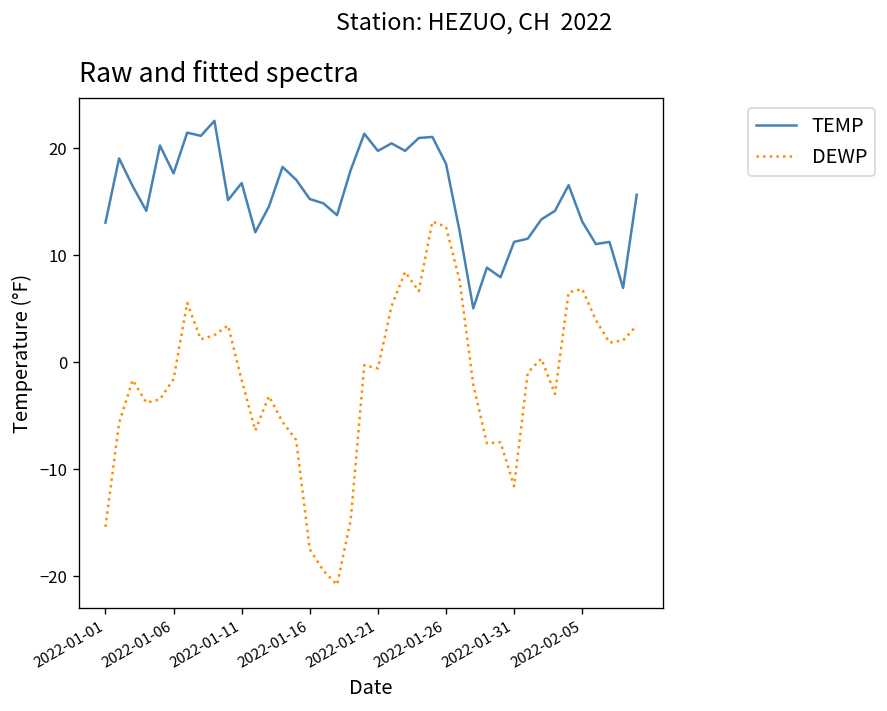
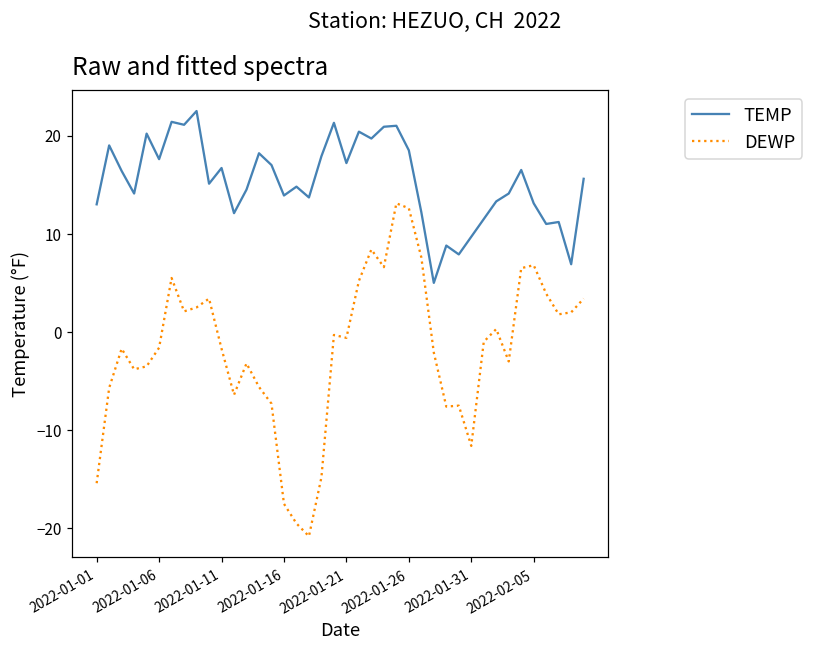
  {
    "TEMP": {
      "2022-01-01": 13,
      "2022-01-06": 18,
      "2022-01-11": 17,
-     "2022-01-16": 15,
-     "2022-01-21": 20,
+     "2022-01-16": 14,
+     "2022-01-21": 17,
      "2022-01-26": 19,
-     "2022-01-31": 11,
+     "2022-01-31": 10,
      "2022-02-05": 13
    },
    "DEWP": {
      "2022-01-01": -15,
      "2022-01-06": -2,
      "2022-01-11": -2,
      "2022-01-16": -18,
      "2022-01-21": -1,
      "2022-01-26": 13,
      "2022-01-31": -12,
      "2022-02-05": 7
    }
  }
